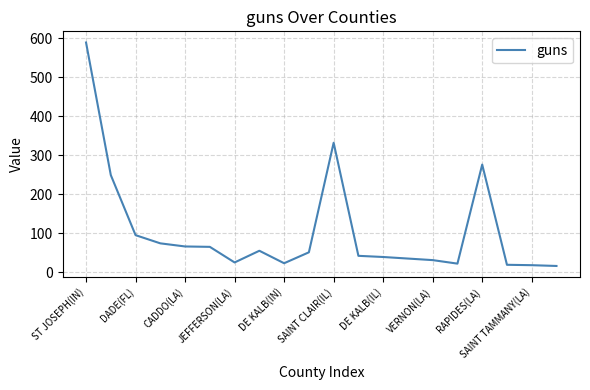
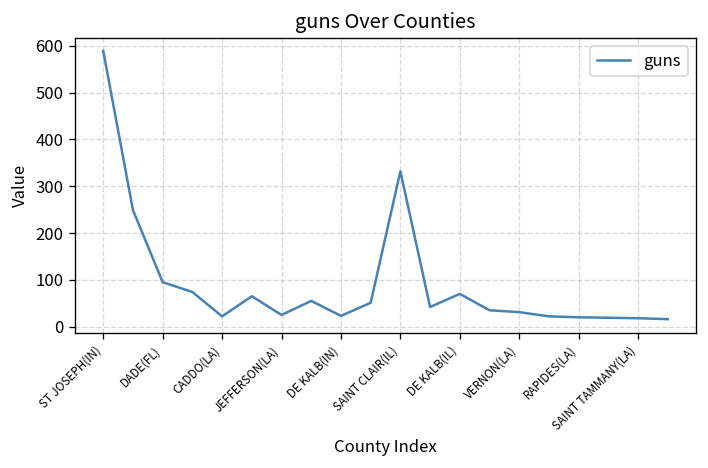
  {
    "ST JOSEPH(IN)": 590,
    "DADE(FL)": 100,
-   "CADDO(LA)": 70,
+   "CADDO(LA)": 20,
    "JEFFERSON(LA)": 30,
    "DE KALB(IN)": 20,
    "SAINT CLAIR(IL)": 330,
-   "DE KALB(IL)": 40,
+   "DE KALB(IL)": 70,
    "VERNON(LA)": 30,
-   "RAPIDES(LA)": 280,
+   "RAPIDES(LA)": 20,
    "SAINT TAMMANY(LA)": 20
  }
